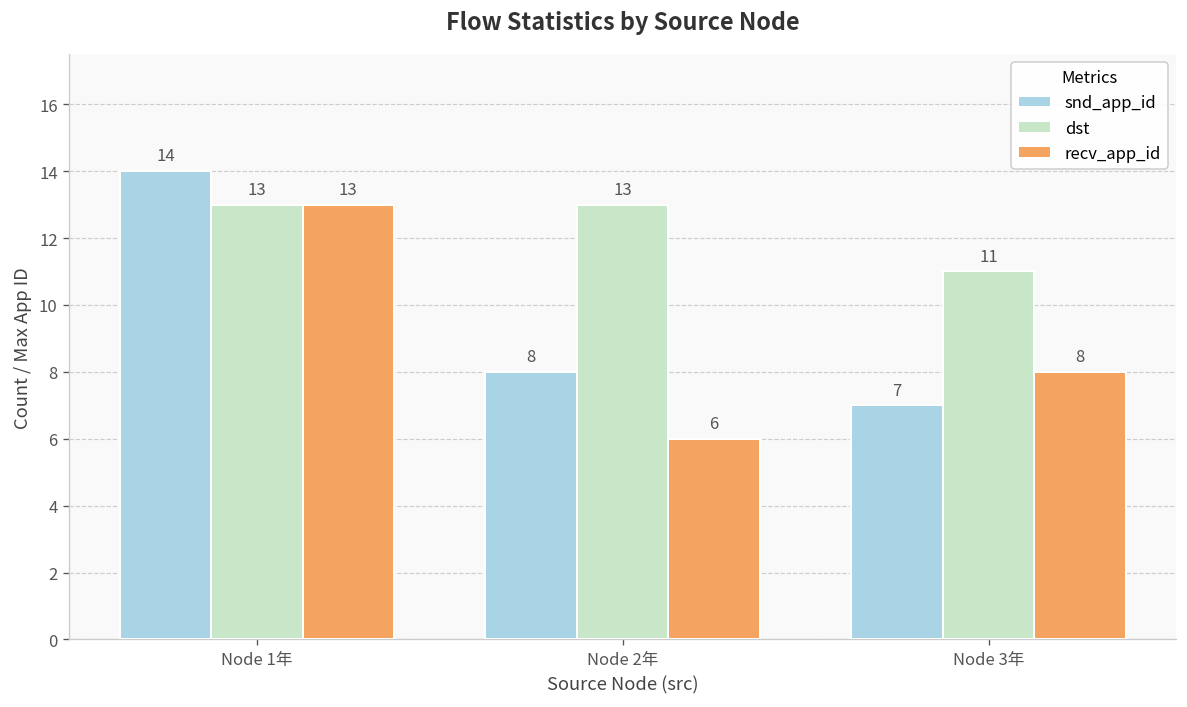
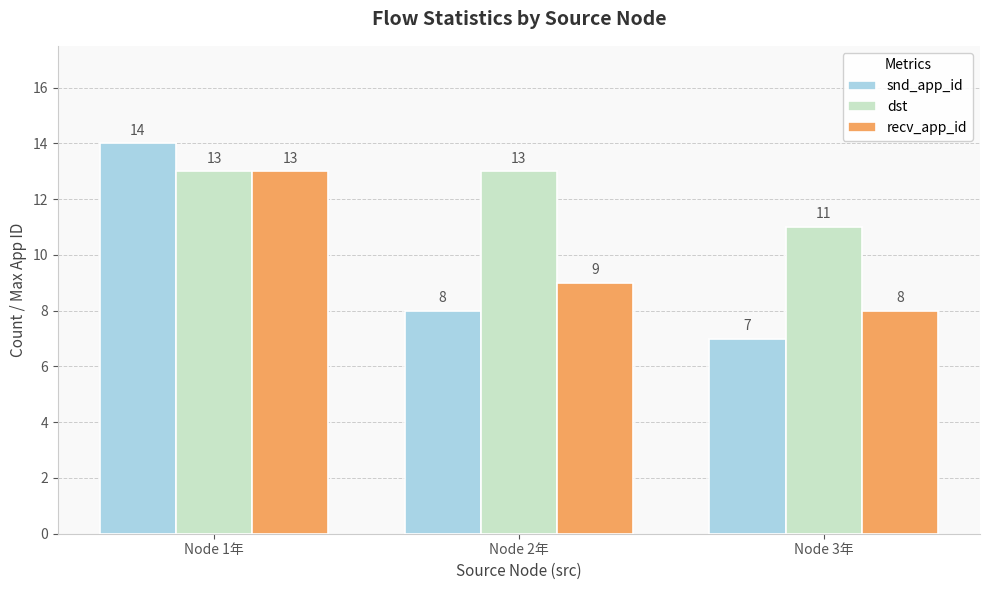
  {
    "recv_app_id": {
      "Node 1年": 13,
-     "Node 2年": 6,
+     "Node 2年": 9,
      "Node 3年": 8
    }
  }
